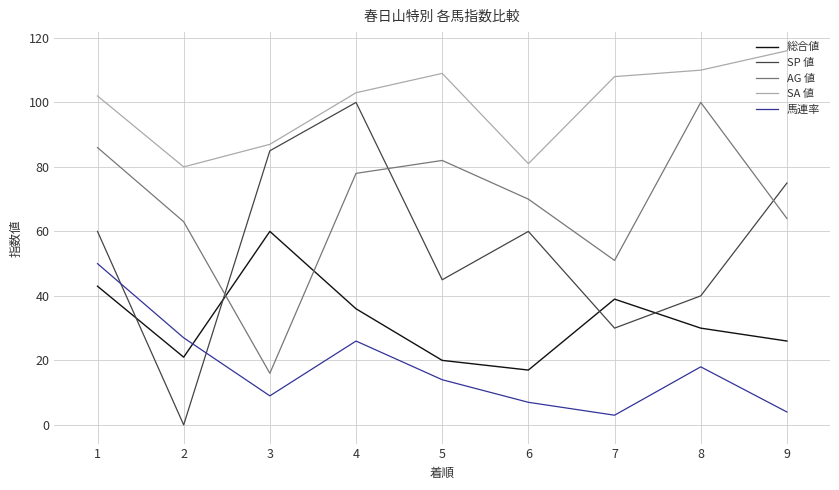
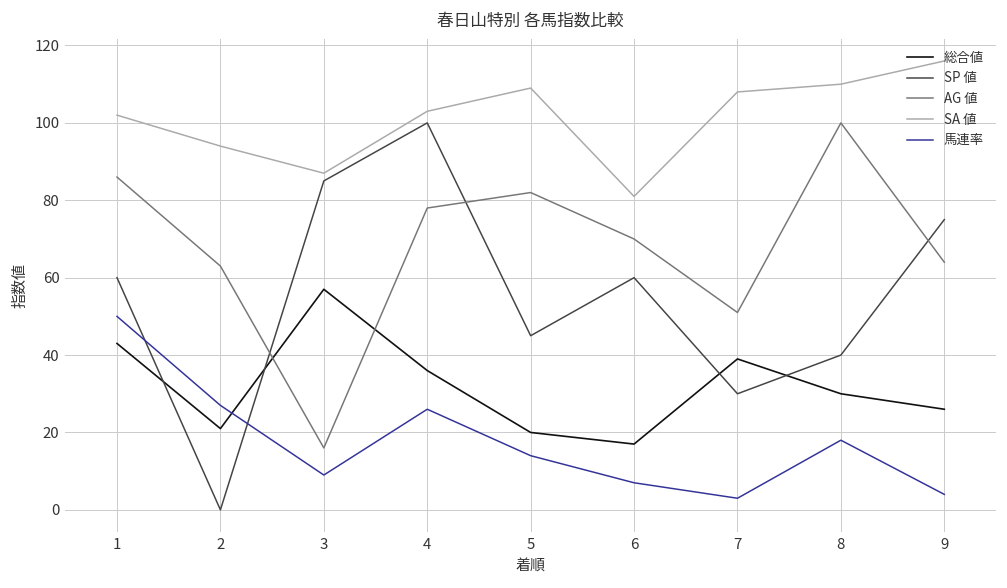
  {
    "総合値": {
      "1": 43,
      "2": 21,
-     "3": 60,
+     "3": 57,
      "4": 36,
      "5": 20,
      "6": 17,
      "7": 39,
      "8": 30,
      "9": 26
    },
    "SP 値": {
      "1": 60,
      "2": 0,
      "3": 85,
      "4": 100,
      "5": 45,
      "6": 60,
      "7": 30,
      "8": 40,
      "9": 75
    },
    "AG 値": {
      "1": 86,
      "2": 63,
      "3": 16,
      "4": 78,
      "5": 82,
      "6": 70,
      "7": 51,
      "8": 100,
      "9": 64
    },
    "SA 値": {
      "1": 102,
-     "2": 80,
+     "2": 94,
      "3": 87,
      "4": 103,
      "5": 109,
      "6": 81,
      "7": 108,
      "8": 110,
      "9": 116
    },
    "馬連率": {
      "1": 50,
      "2": 27,
      "3": 9,
      "4": 26,
      "5": 14,
      "6": 7,
      "7": 3,
      "8": 18,
      "9": 4
    }
  }
